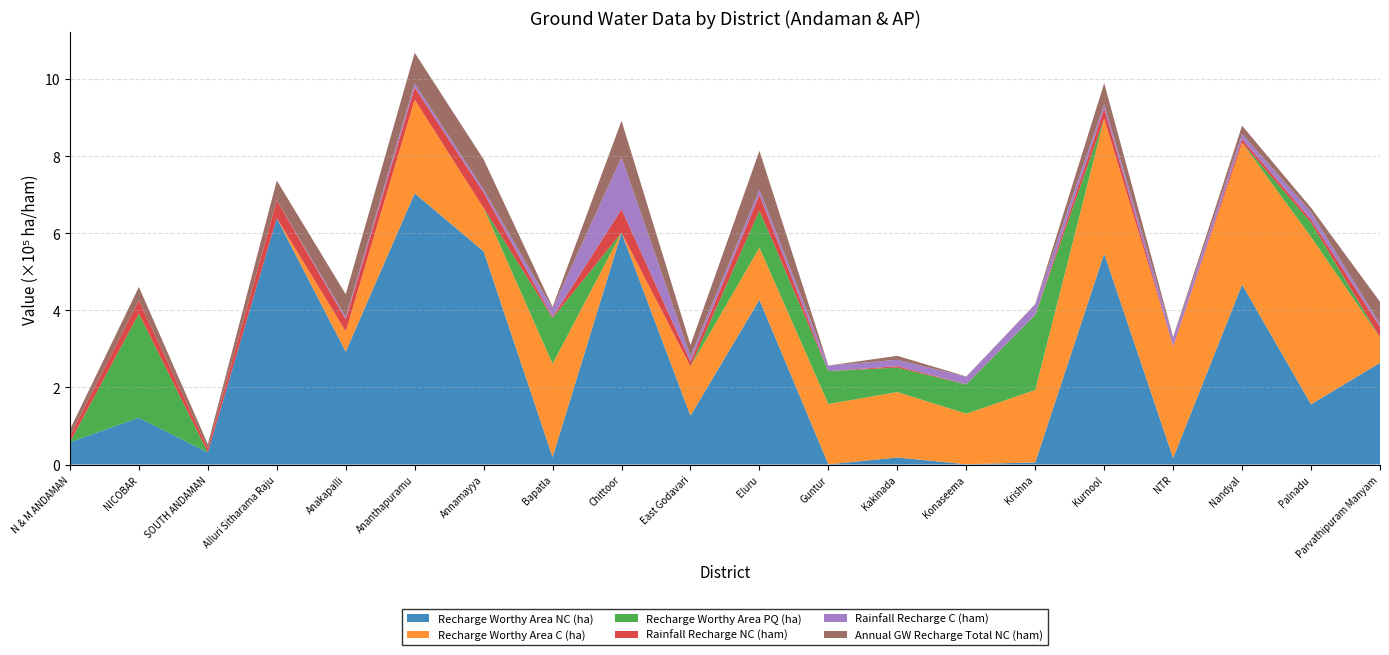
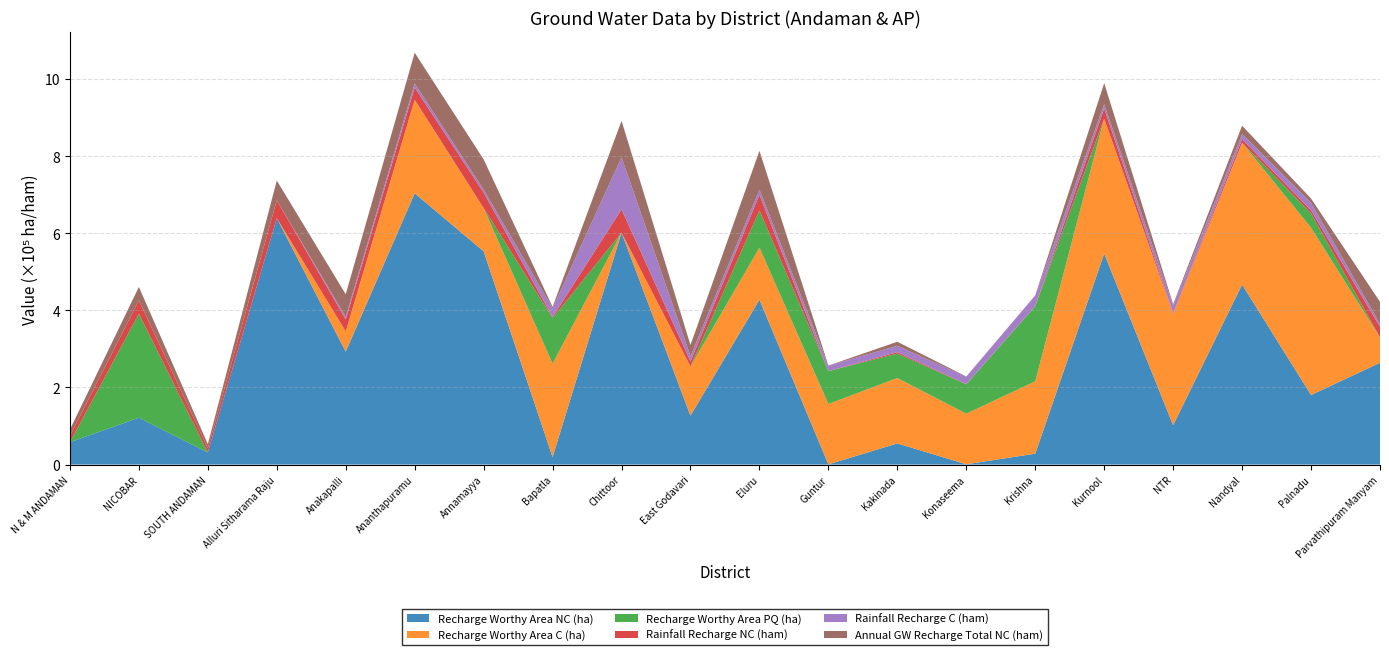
  {
    "Recharge Worthy Area NC (ha)": {
      "Anakapalli": 2.9,
      "Ananthapuramu": 7.0,
      "Annamayya": 5.5,
      "Bapatla": 0.2,
      "East Godavari": 1.3,
      "Eluru": 4.3,
-     "Kakinada": 0.2,
-     "Krishna": 0.1,
+     "Kakinada": 0.5,
+     "Krishna": 0.3,
      "Kurnool": 5.5,
-     "NTR": 0.2,
+     "NTR": 1.0,
      "Nandyal": 4.7,
-     "Palnadu": 1.6,
+     "Palnadu": 1.8,
      "Parvathipuram Manyam": 2.6
    },
    "Recharge Worthy Area C (ha)": {
      "Bapatla": 2.4,
      "Eluru": 1.4,
      "Guntur": 1.6,
      "Kakinada": 1.7,
      "Konaseema": 1.3,
      "Krishna": 1.9,
      "Palnadu": 4.3
    },
    "Recharge Worthy Area PQ (ha)": {
      "NICOBAR": 2.7,
      "Eluru": 1.0,
      "Palnadu": 0.4
    },
    "Rainfall Recharge NC (ham)": {
      "Ananthapuramu": 0.3,
      "Annamayya": 0.4,
      "Chittoor": 0.6,
      "East Godavari": 0.1,
      "Eluru": 0.4,
      "Kurnool": 0.3,
      "Nandyal": 0.1,
      "Palnadu": 0.1,
      "Parvathipuram Manyam": 0.3
    },
    "Rainfall Recharge C (ham)": {
      "Ananthapuramu": 0.1,
      "Annamayya": 0.1,
      "Chittoor": 1.4,
      "East Godavari": 0.1,
      "Eluru": 0.1,
      "Kakinada": 0.2,
      "Kurnool": 0.1,
      "Nandyal": 0.1,
      "Palnadu": 0.2,
      "Parvathipuram Manyam": 0.1
    },
    "Annual GW Recharge Total NC (ham)": {
      "N & M ANDAMAN": 0.2,
      "NICOBAR": 0.3,
      "SOUTH ANDAMAN": 0.1,
      "Alluri Sitharama Raju": 0.5,
      "Anakapalli": 0.6,
      "Ananthapuramu": 0.8,
      "Annamayya": 0.8,
      "Chittoor": 0.9,
      "East Godavari": 0.3,
      "Eluru": 1.0,
      "Kakinada": 0.1,
      "Kurnool": 0.5,
      "Nandyal": 0.2,
      "Palnadu": 0.1,
      "Parvathipuram Manyam": 0.6
    }
  }
